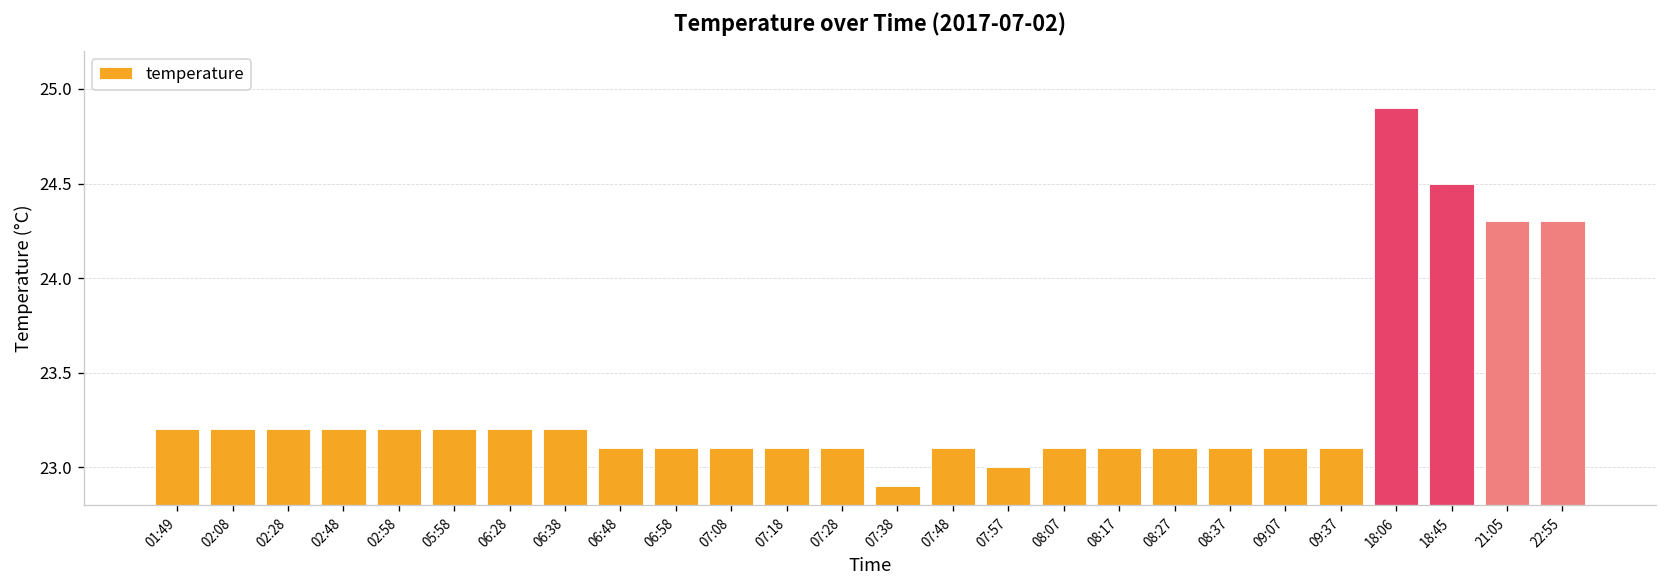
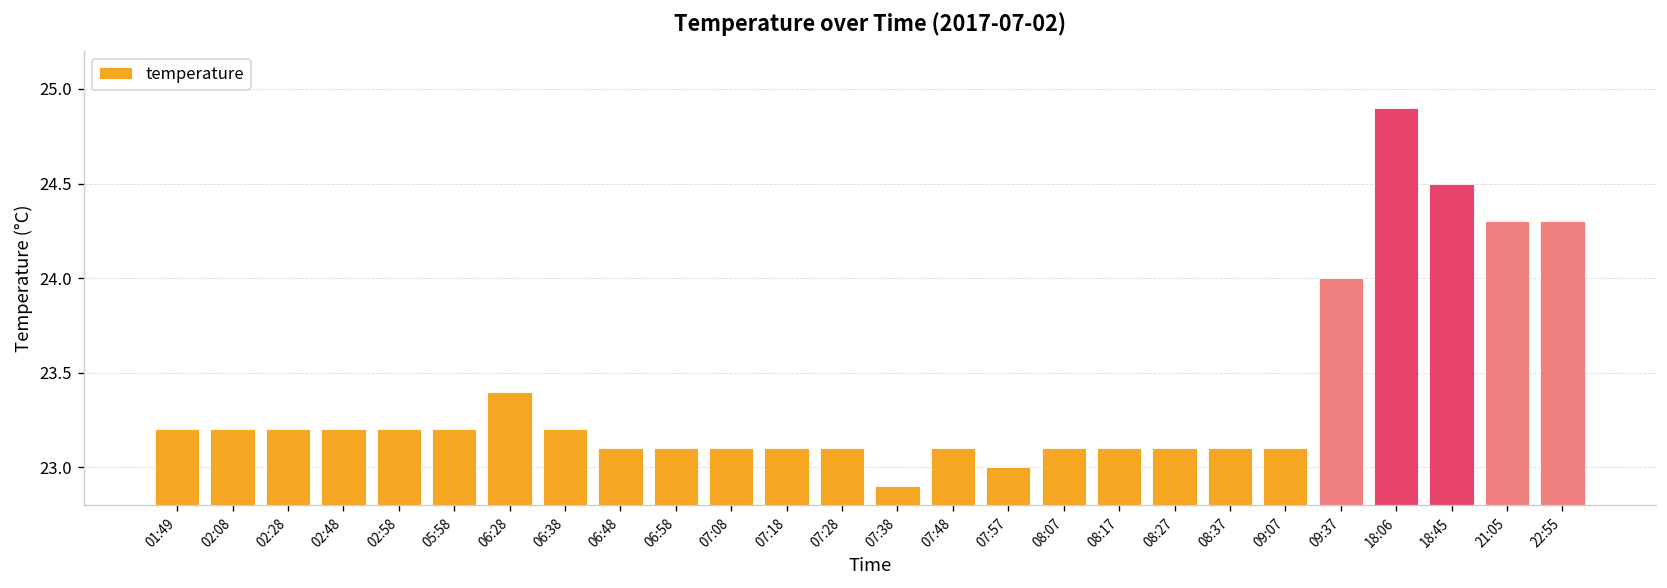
  {
    "01:49": 23.2,
    "02:08": 23.2,
    "02:28": 23.2,
    "02:48": 23.2,
    "02:58": 23.2,
    "05:58": 23.2,
-   "06:28": 23.2,
+   "06:28": 23.4,
    "06:38": 23.2,
    "06:48": 23.1,
    "06:58": 23.1,
    "07:08": 23.1,
    "07:18": 23.1,
    "07:28": 23.1,
    "07:38": 22.9,
    "07:48": 23.1,
    "07:57": 23.0,
    "08:07": 23.1,
    "08:17": 23.1,
    "08:27": 23.1,
    "08:37": 23.1,
    "09:07": 23.1,
-   "09:37": 23.1,
+   "09:37": 24.0,
    "18:06": 24.9,
    "18:45": 24.5,
    "21:05": 24.3,
    "22:55": 24.3
  }
